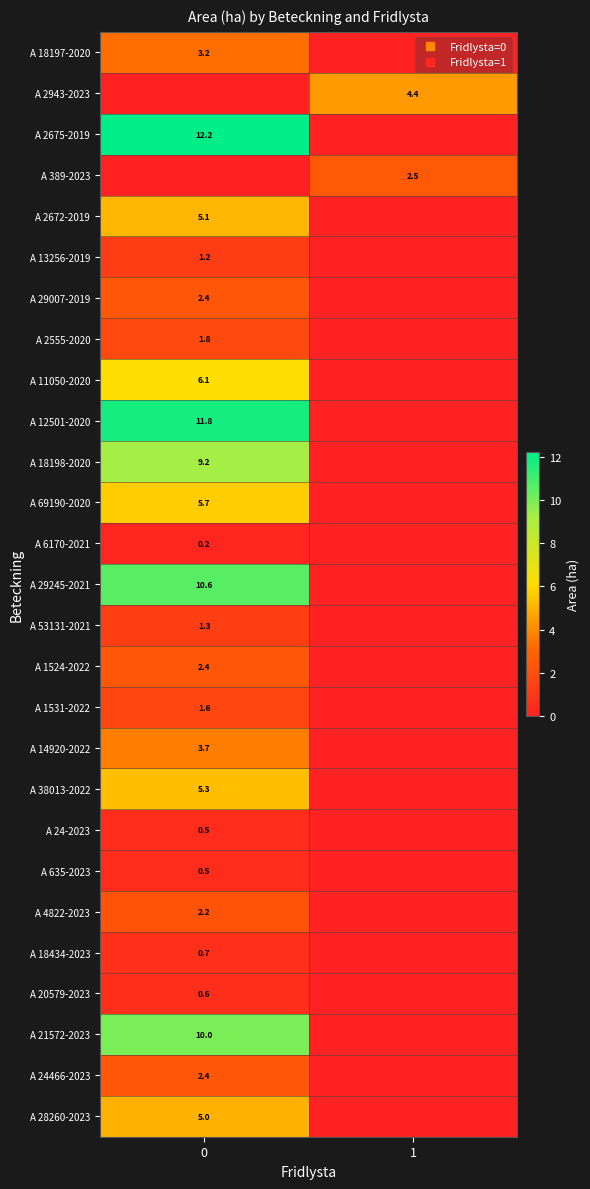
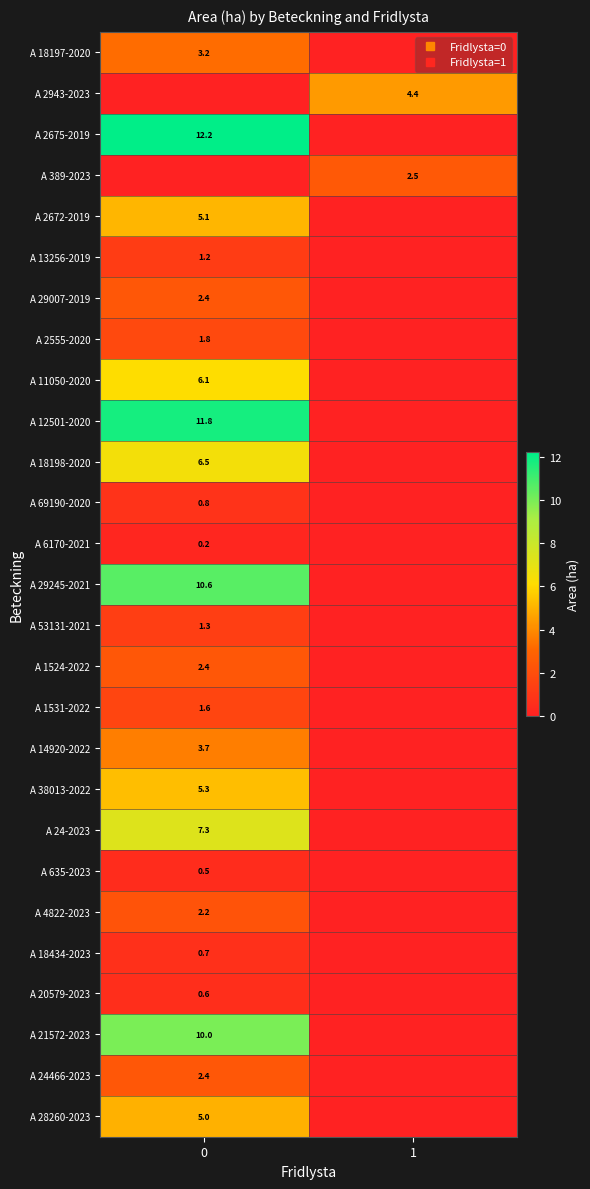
  {
    "A 18197-2020": {
      "0": 3.2
    },
    "A 2943-2023": {
      "1": 4.4
    },
    "A 2675-2019": {
      "0": 12.2
    },
    "A 389-2023": {
      "1": 2.5
    },
    "A 2672-2019": {
      "0": 5.1
    },
    "A 13256-2019": {
      "0": 1.2
    },
    "A 29007-2019": {
      "0": 2.4
    },
    "A 2555-2020": {
      "0": 1.8
    },
    "A 11050-2020": {
      "0": 6.1
    },
    "A 12501-2020": {
      "0": 11.8
    },
    "A 18198-2020": {
-     "0": 9.2
+     "0": 6.5
    },
    "A 69190-2020": {
-     "0": 5.7
+     "0": 0.8
    },
    "A 6170-2021": {
      "0": 0.2
    },
    "A 29245-2021": {
      "0": 10.6
    },
    "A 53131-2021": {
      "0": 1.3
    },
    "A 1524-2022": {
      "0": 2.4
    },
    "A 1531-2022": {
      "0": 1.6
    },
    "A 14920-2022": {
      "0": 3.7
    },
    "A 38013-2022": {
      "0": 5.3
    },
    "A 24-2023": {
-     "0": 0.5
+     "0": 7.3
    },
    "A 635-2023": {
      "0": 0.5
    },
    "A 4822-2023": {
      "0": 2.2
    },
    "A 18434-2023": {
      "0": 0.7
    },
    "A 20579-2023": {
      "0": 0.6
    },
    "A 21572-2023": {
      "0": 10.0
    },
    "A 24466-2023": {
      "0": 2.4
    },
    "A 28260-2023": {
      "0": 5.0
    }
  }
